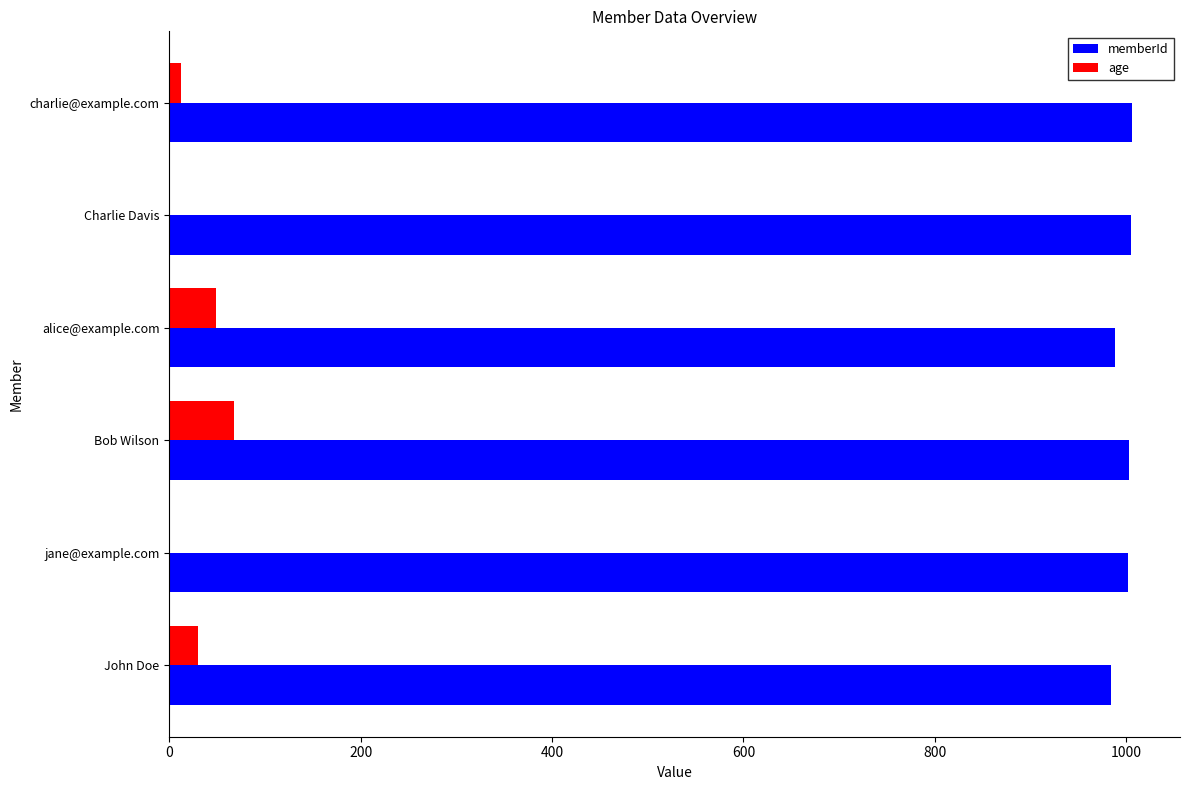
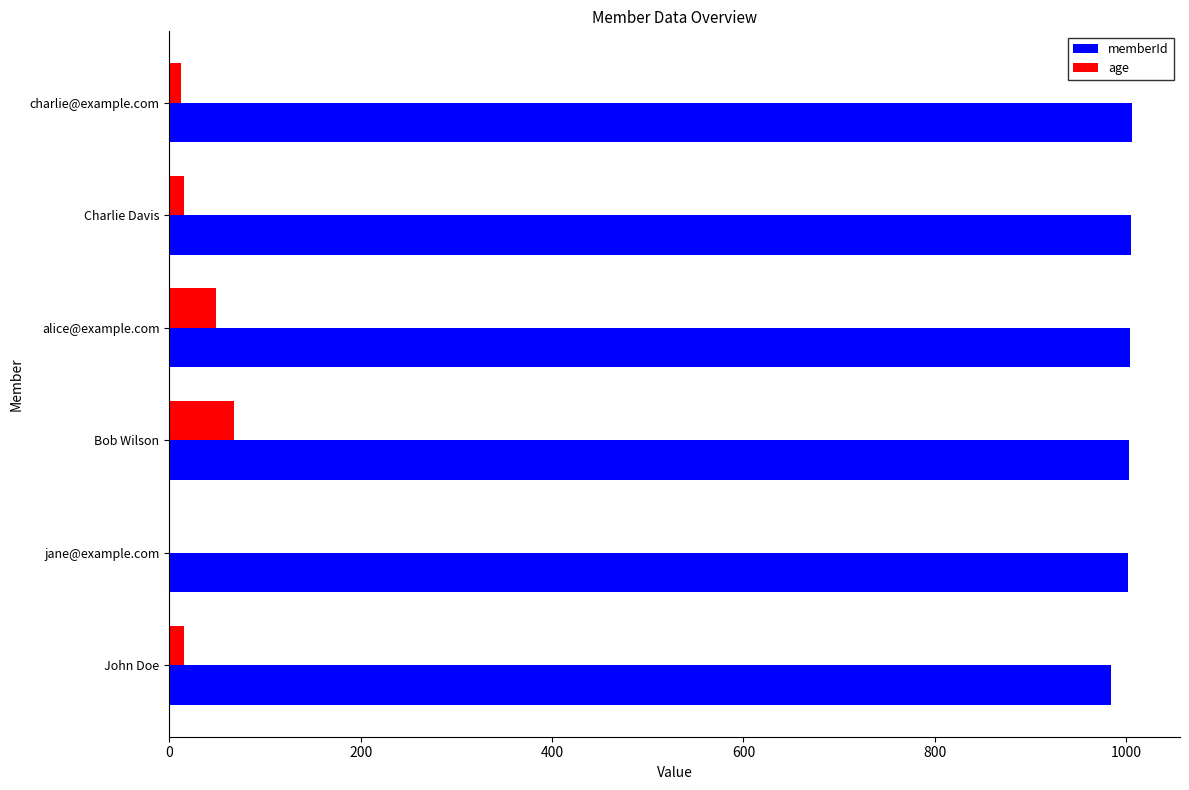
  {
    "memberId": {
      "charlie@example.com": 1010,
      "Charlie Davis": 1010,
-     "alice@example.com": 990,
+     "alice@example.com": 1000,
      "Bob Wilson": 1000,
      "jane@example.com": 1000,
      "John Doe": 980
    },
    "age": {
      "charlie@example.com": 10,
-     "Charlie Davis": 0,
+     "Charlie Davis": 20,
      "alice@example.com": 50,
      "Bob Wilson": 70,
      "jane@example.com": 0,
-     "John Doe": 30
+     "John Doe": 20
    }
  }
